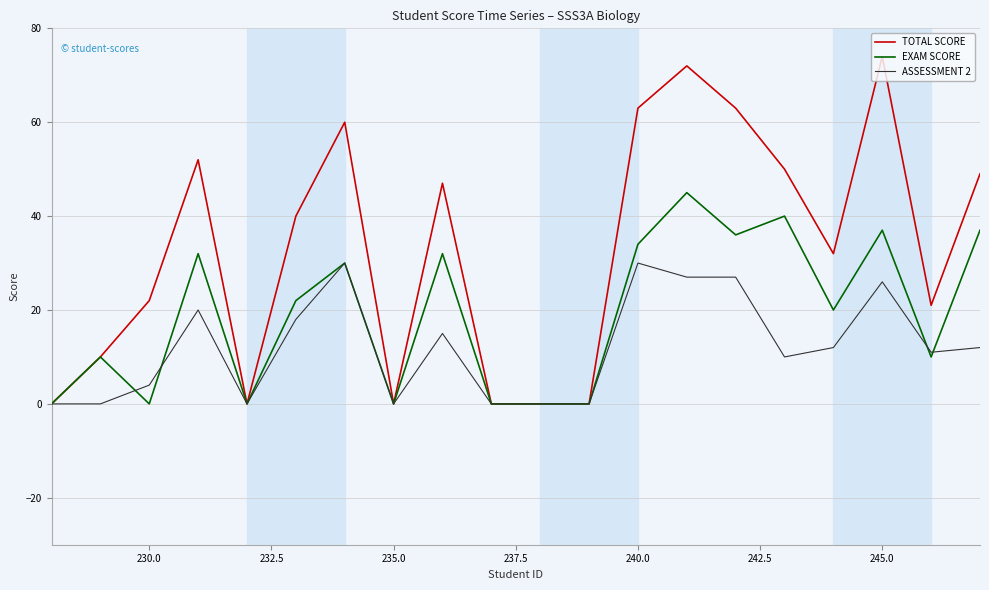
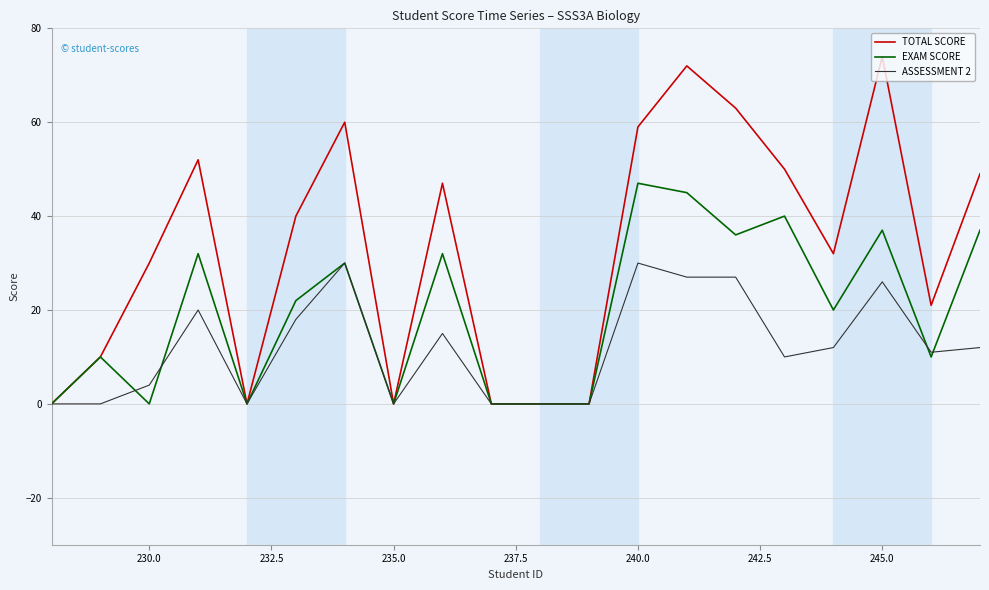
  {
    "TOTAL SCORE": {
-     "230.0": 22,
-     "240.0": 63
+     "230.0": 30,
+     "240.0": 59
    },
    "EXAM SCORE": {
      "230.0": 0,
-     "240.0": 34,
+     "240.0": 47,
      "245.0": 37
    },
    "ASSESSMENT 2": {
      "230.0": 4,
      "240.0": 30,
      "245.0": 26
    }
  }
